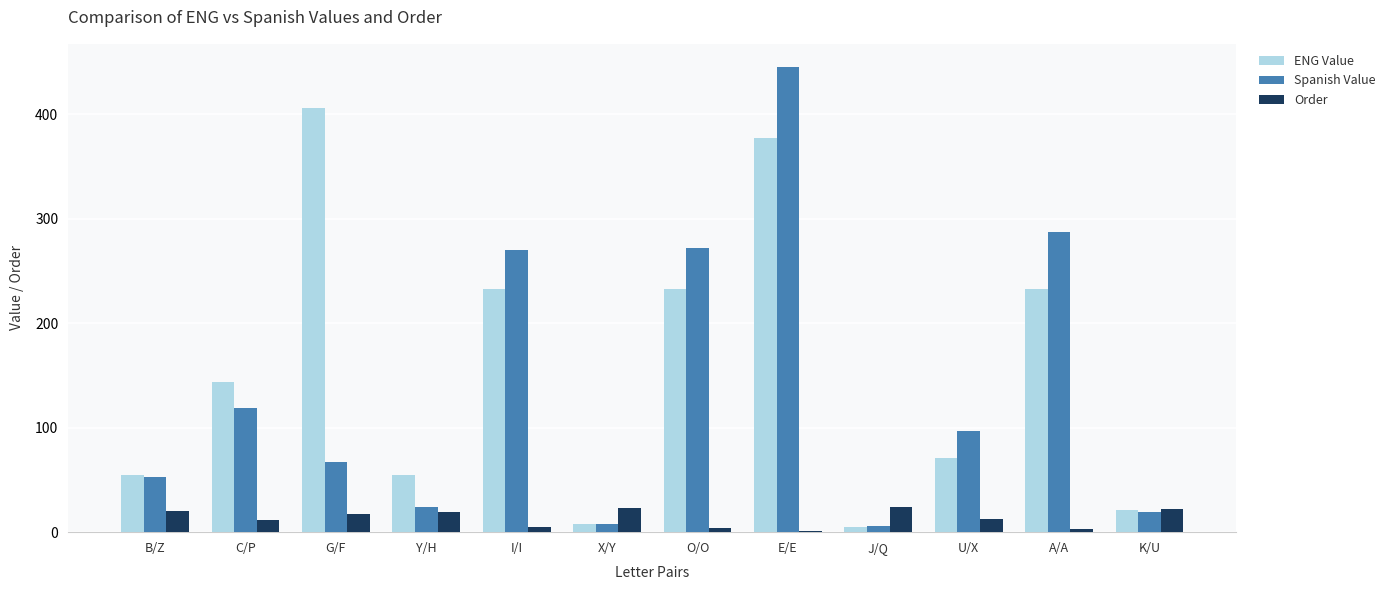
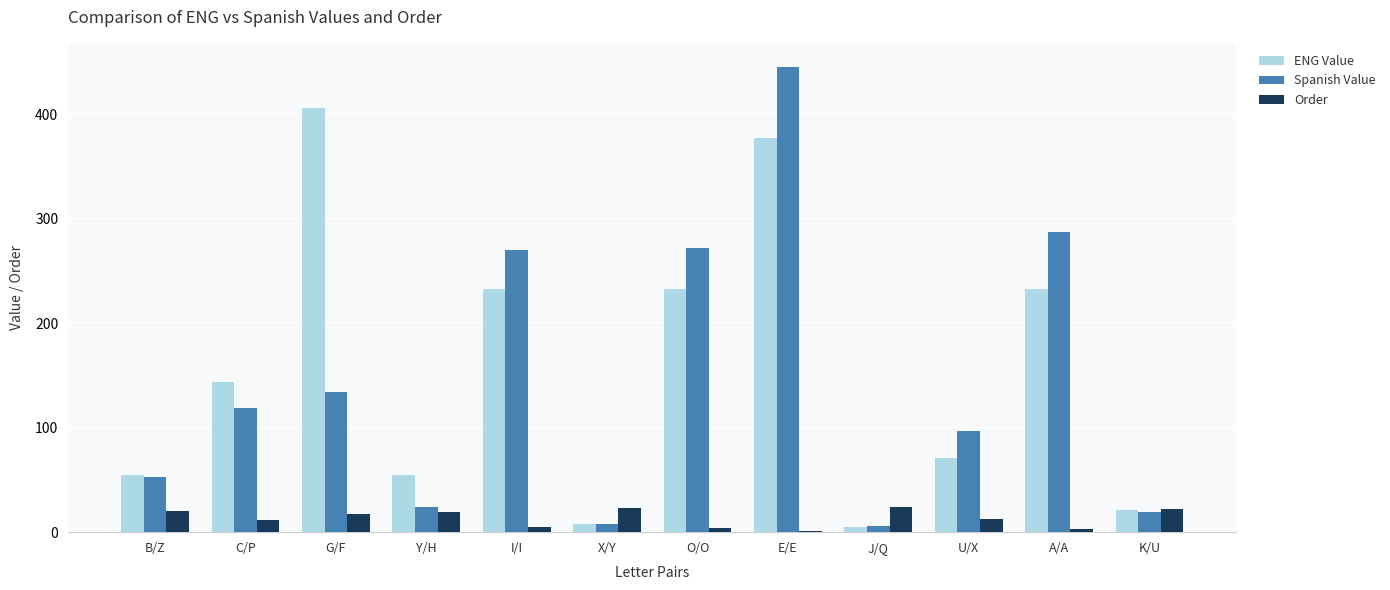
  {
    "ENG Value": {
      "B/Z": 55,
      "C/P": 144,
      "G/F": 406,
      "Y/H": 55,
      "I/I": 233,
      "X/Y": 8,
      "O/O": 233,
      "E/E": 377,
      "J/Q": 5,
      "U/X": 71,
      "A/A": 233,
      "K/U": 21
    },
    "Spanish Value": {
      "B/Z": 53,
      "C/P": 119,
-     "G/F": 67,
+     "G/F": 134,
      "Y/H": 24,
      "I/I": 270,
      "X/Y": 8,
      "O/O": 272,
      "E/E": 445,
      "J/Q": 6,
      "U/X": 97,
      "A/A": 287,
      "K/U": 19
    },
    "Order": {
      "B/Z": 20,
      "C/P": 12,
      "G/F": 17,
      "Y/H": 19,
      "I/I": 5,
      "X/Y": 23,
      "O/O": 4,
      "J/Q": 24,
      "U/X": 13,
      "A/A": 3,
      "K/U": 22
    }
  }
